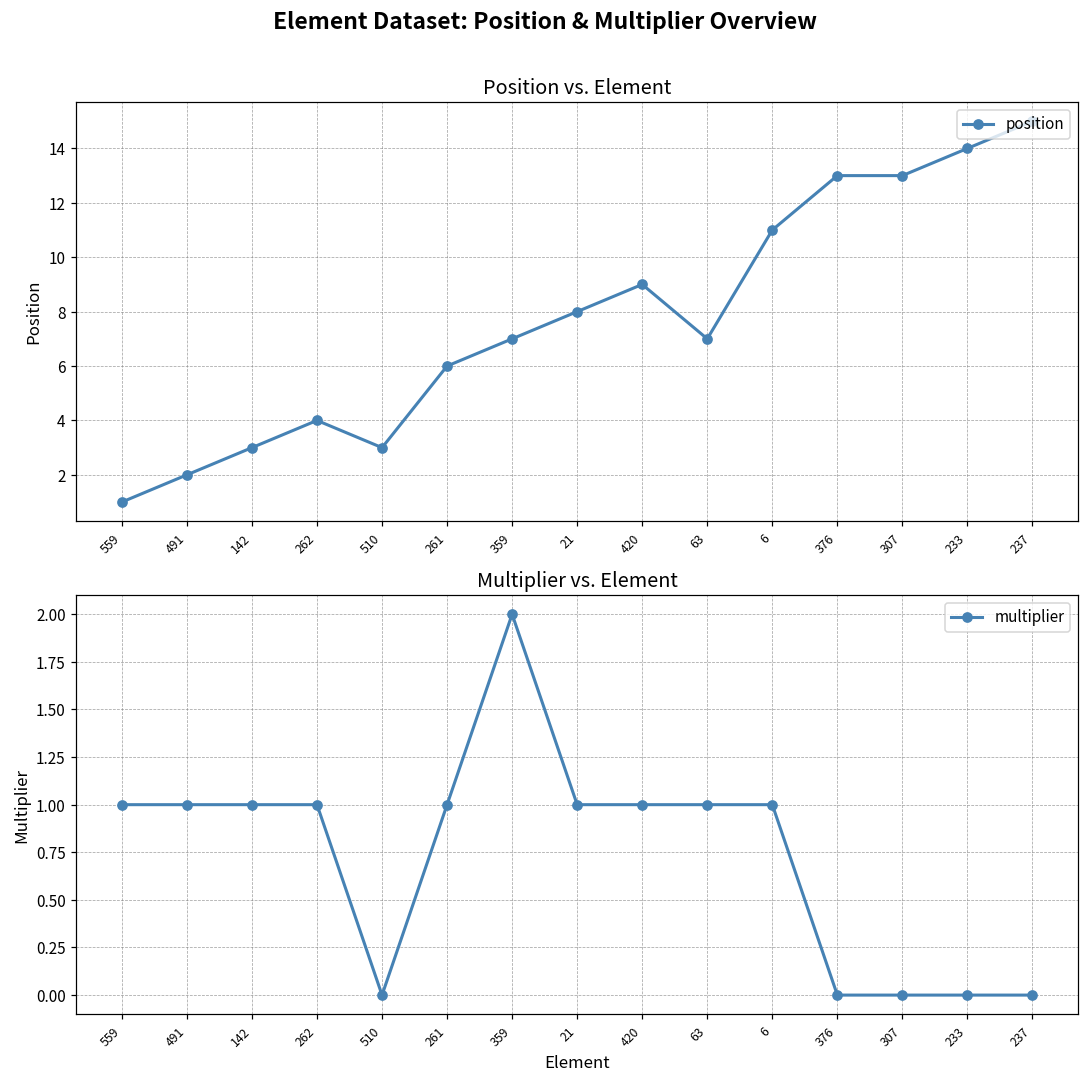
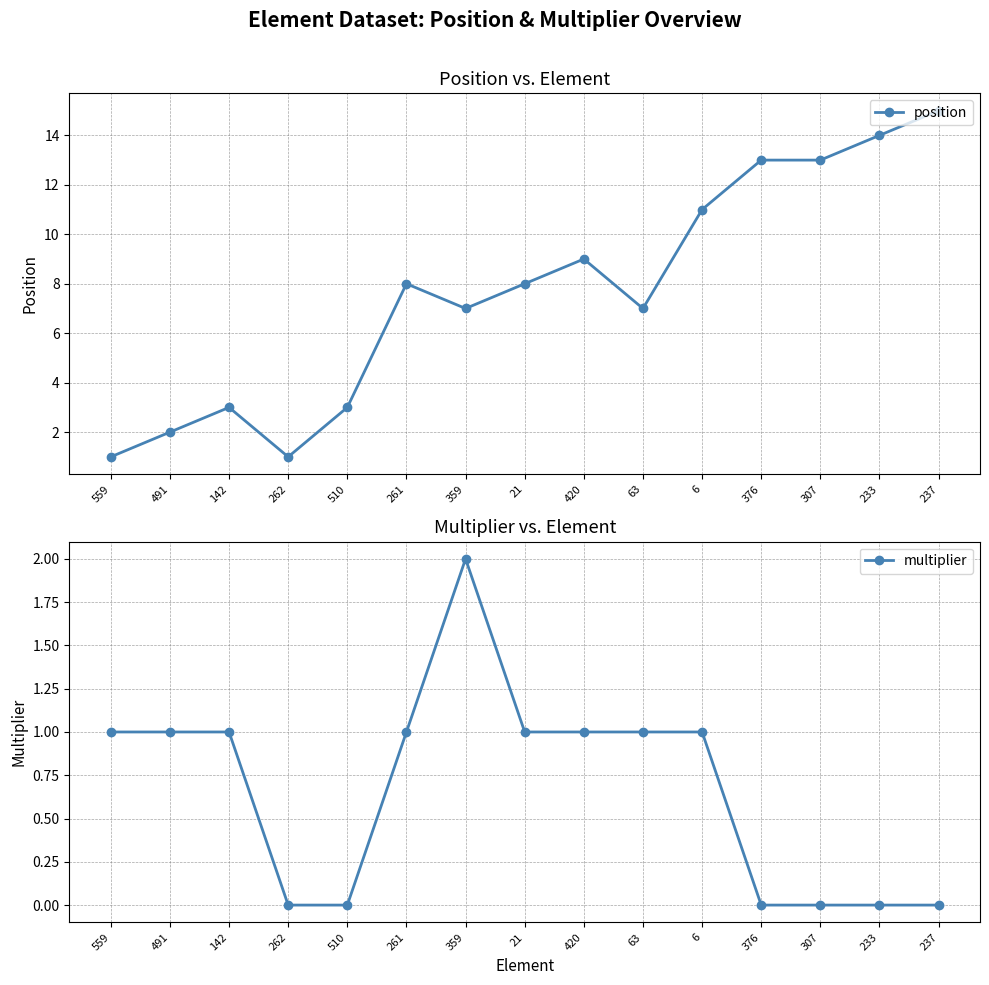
  {
    "Position vs. Element": {
      "559": 1,
      "491": 2,
      "142": 3,
-     "262": 4,
+     "262": 1,
      "510": 3,
-     "261": 6,
+     "261": 8,
      "359": 7,
      "21": 8,
      "420": 9,
      "63": 7,
      "6": 11,
      "376": 13,
      "307": 13,
      "233": 14
    },
    "Multiplier vs. Element": {
      "559": 1,
      "491": 1,
      "142": 1,
-     "262": 1,
+     "262": 0,
      "510": 0,
      "261": 1,
      "359": 2,
      "21": 1,
      "420": 1,
      "63": 1,
      "6": 1,
      "376": 0,
      "307": 0,
      "233": 0,
      "237": 0
    }
  }
